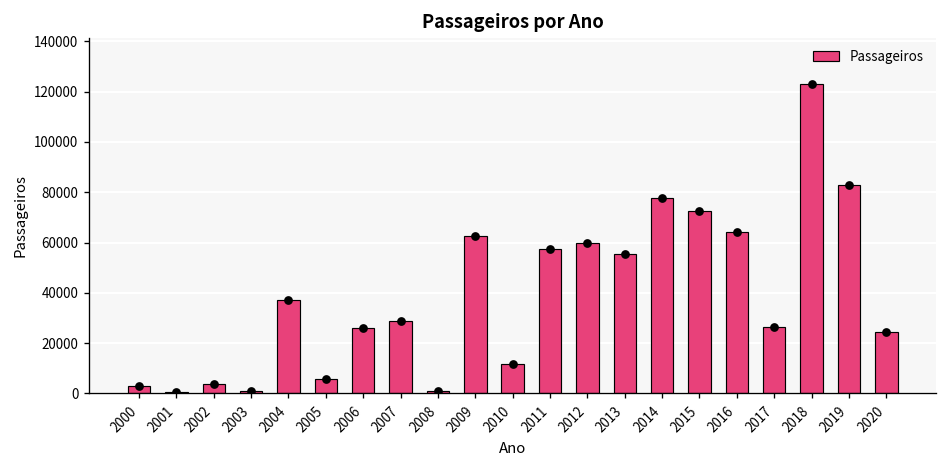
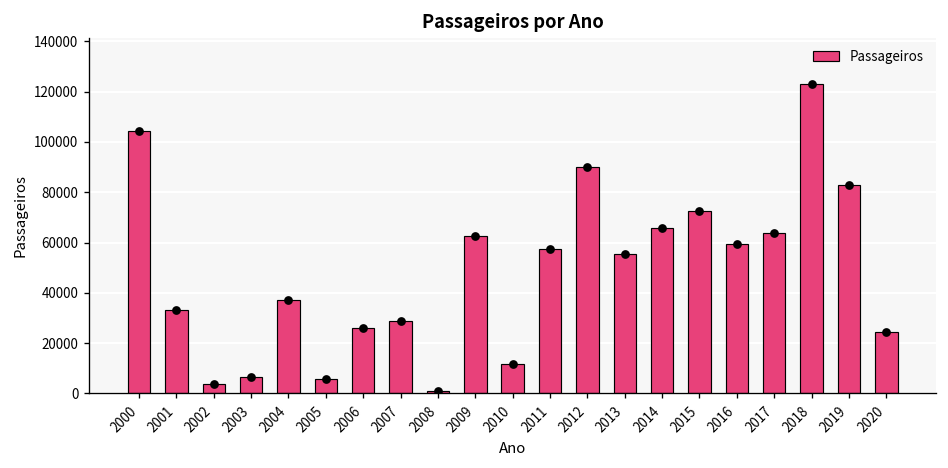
  {
    "Passageiros": {
-     "2000": 3000,
-     "2001": 1000,
+     "2000": 104000,
+     "2001": 33000,
      "2002": 4000,
-     "2003": 1000,
+     "2003": 6000,
      "2004": 37000,
      "2005": 6000,
      "2006": 26000,
      "2007": 29000,
      "2009": 63000,
      "2010": 12000,
      "2011": 57000,
-     "2012": 60000,
+     "2012": 90000,
      "2013": 55000,
-     "2014": 78000,
+     "2014": 66000,
      "2015": 73000,
-     "2016": 64000,
-     "2017": 26000,
+     "2016": 59000,
+     "2017": 64000,
      "2018": 123000,
      "2019": 83000,
      "2020": 24000
    }
  }
